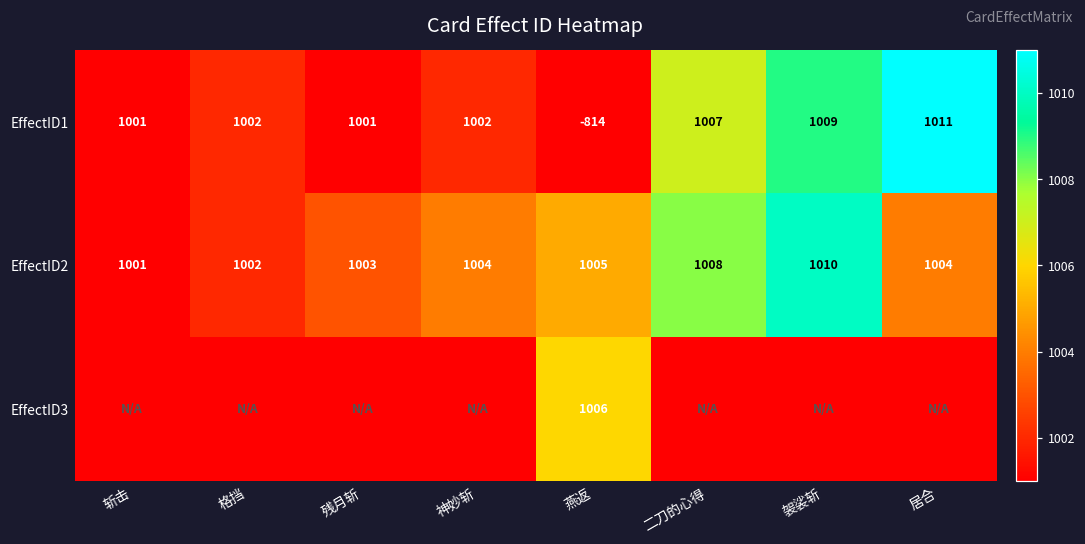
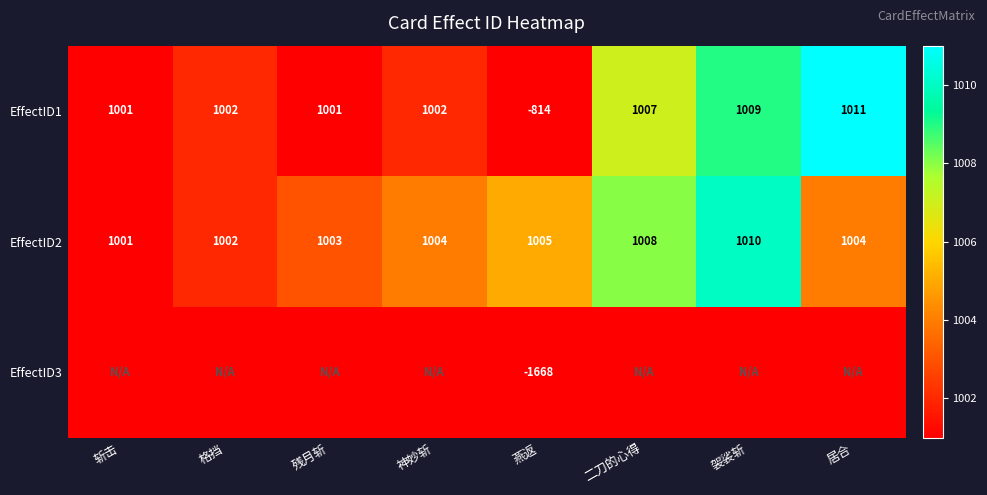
  {
    "EffectID1": {
      "斩击": 1001,
      "格挡": 1002,
      "残月斩": 1001,
      "神妙斩": 1002,
      "燕返": -814,
      "二刀的心得": 1007,
      "袈裟斩": 1009,
      "居合": 1011
    },
    "EffectID2": {
      "斩击": 1001,
      "格挡": 1002,
      "残月斩": 1003,
      "神妙斩": 1004,
      "燕返": 1005,
      "二刀的心得": 1008,
      "袈裟斩": 1010,
      "居合": 1004
    },
    "EffectID3": {
-     "燕返": 1006
+     "燕返": -1668
    }
  }
